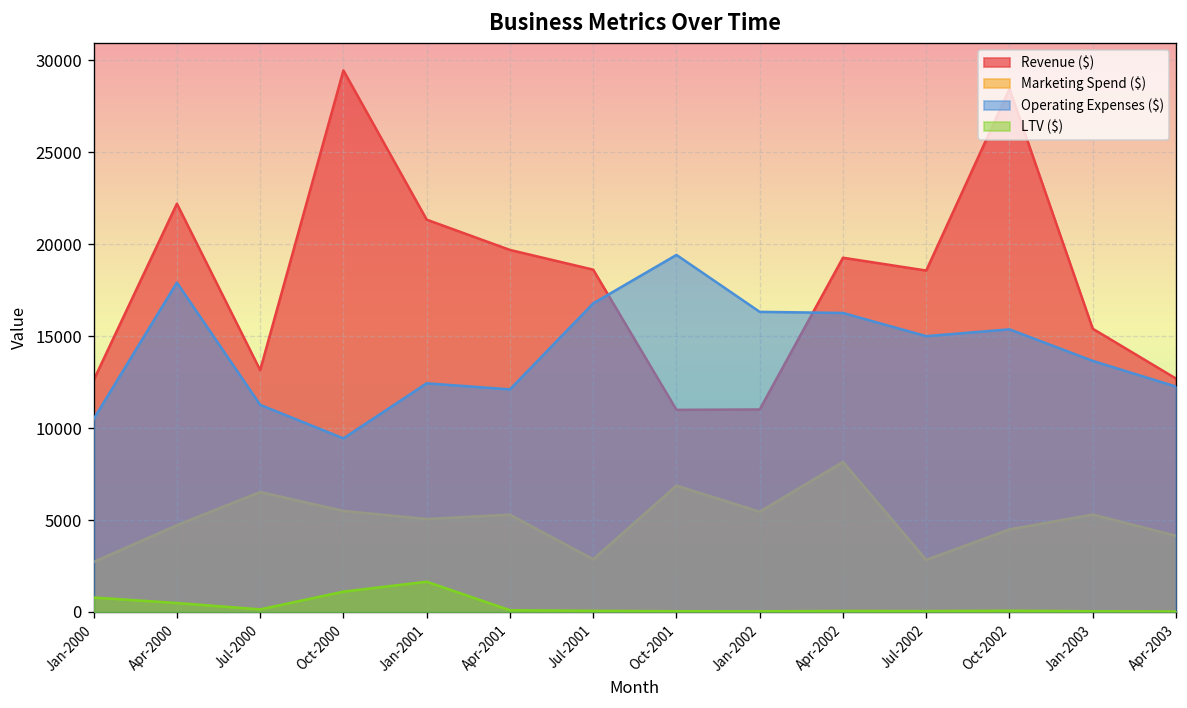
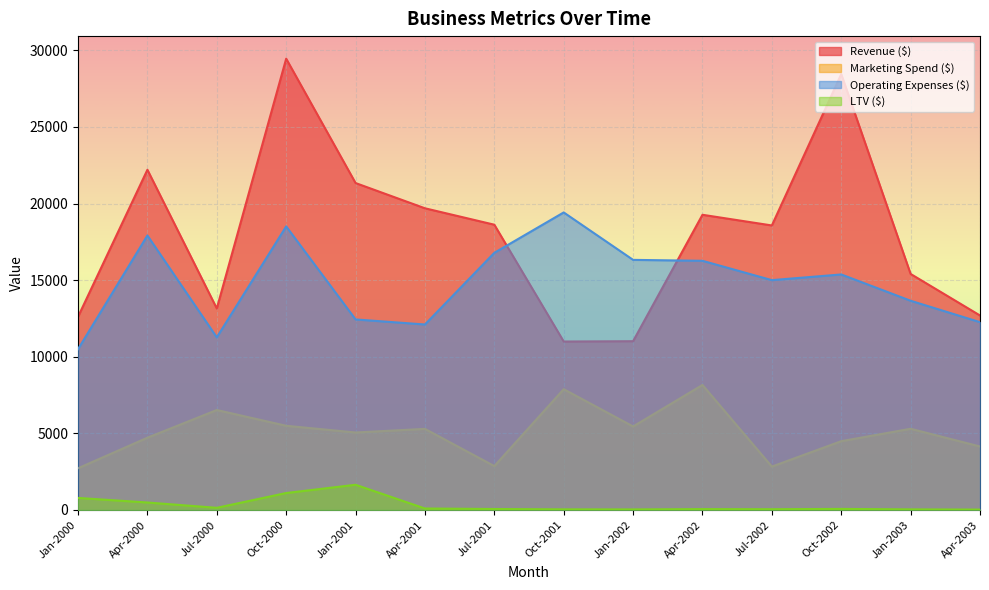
  {
    "Revenue ($)": {
      "Jan-2000": 12600,
      "Apr-2000": 22200,
      "Jul-2000": 13200,
      "Oct-2000": 29500,
      "Jan-2001": 21300,
      "Apr-2001": 19700,
      "Jul-2001": 18600,
      "Oct-2001": 11000,
      "Jan-2002": 11000,
      "Apr-2002": 19300,
      "Jul-2002": 18600,
      "Jan-2003": 15400,
      "Apr-2003": 12700
    },
    "Marketing Spend ($)": {
      "Jan-2000": 2700,
      "Apr-2000": 4700,
      "Jul-2000": 6500,
      "Oct-2000": 5500,
      "Jan-2001": 5100,
      "Apr-2001": 5300,
      "Jul-2001": 2900,
-     "Oct-2001": 6900,
+     "Oct-2001": 7900,
      "Jan-2002": 5500,
      "Apr-2002": 8200,
      "Jul-2002": 2800,
      "Oct-2002": 4500,
      "Jan-2003": 5300,
      "Apr-2003": 4100
    },
    "Operating Expenses ($)": {
      "Jan-2000": 10500,
      "Apr-2000": 17900,
      "Jul-2000": 11300,
-     "Oct-2000": 9400,
+     "Oct-2000": 18500,
      "Jan-2001": 12400,
      "Apr-2001": 12100,
      "Jul-2001": 16800,
      "Oct-2001": 19400,
      "Jan-2002": 16300,
      "Apr-2002": 16300,
      "Jul-2002": 15000,
      "Oct-2002": 15400,
      "Jan-2003": 13700,
      "Apr-2003": 12300
    },
    "LTV ($)": {
      "Jan-2000": 800,
      "Apr-2000": 500,
      "Jul-2000": 100,
      "Oct-2000": 1100,
      "Jan-2001": 1600,
      "Apr-2001": 100,
      "Jul-2001": 100,
      "Oct-2001": 0,
      "Jan-2002": 0,
      "Apr-2002": 100,
      "Jul-2002": 0,
      "Oct-2002": 100,
      "Jan-2003": 0,
      "Apr-2003": 0
    }
  }
